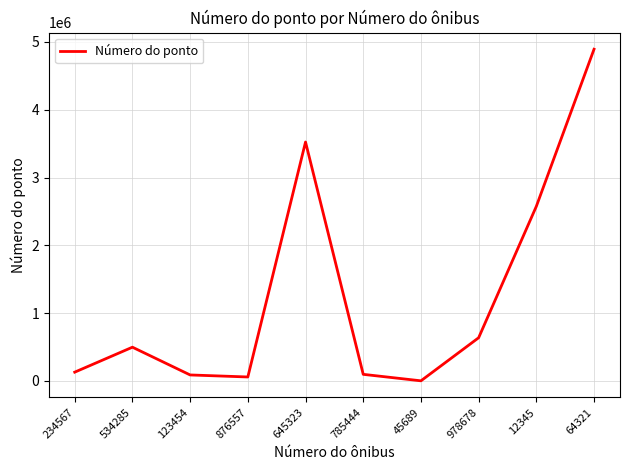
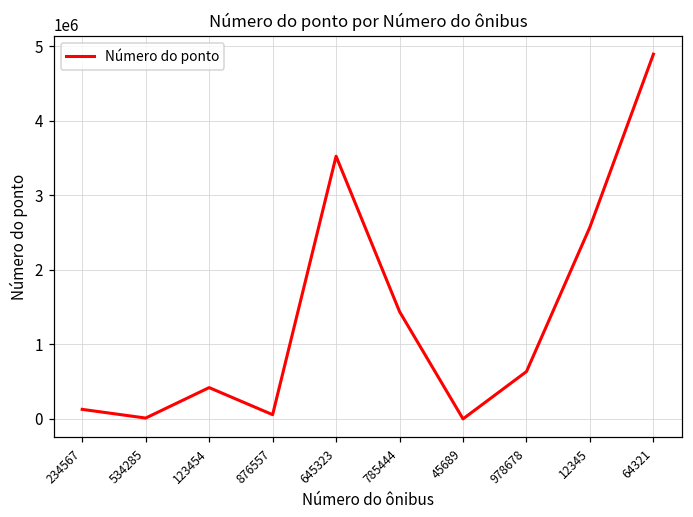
  {
    "234567": 100000,
-   "534285": 500000,
-   "123454": 100000,
+   "534285": 0,
+   "123454": 400000,
    "876557": 100000,
    "645323": 3500000,
-   "785444": 100000,
+   "785444": 1400000,
    "45689": 0,
    "978678": 600000,
    "12345": 2600000,
    "64321": 4900000
  }
